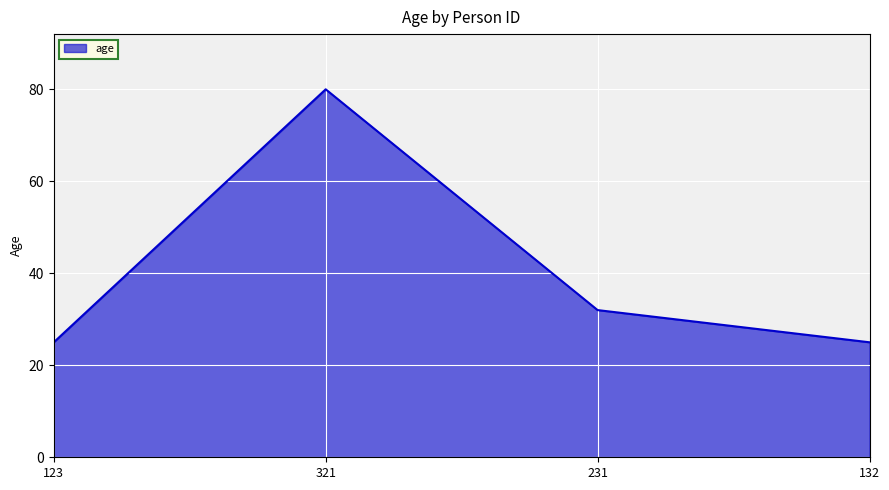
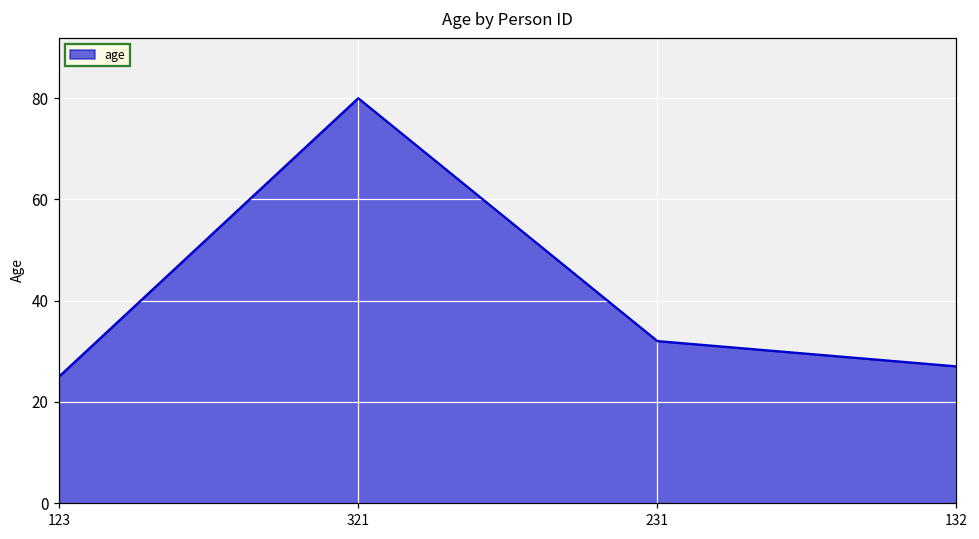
  {
    "123": 25,
    "321": 80,
    "231": 32,
-   "132": 25
+   "132": 27
  }
